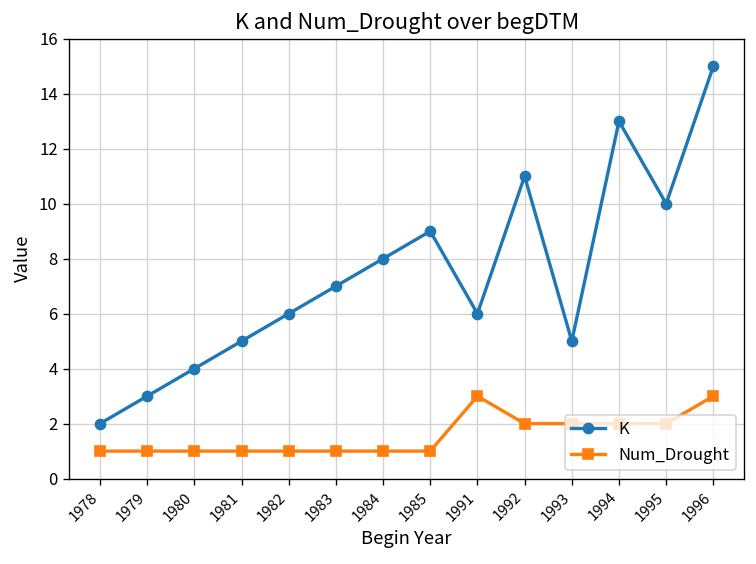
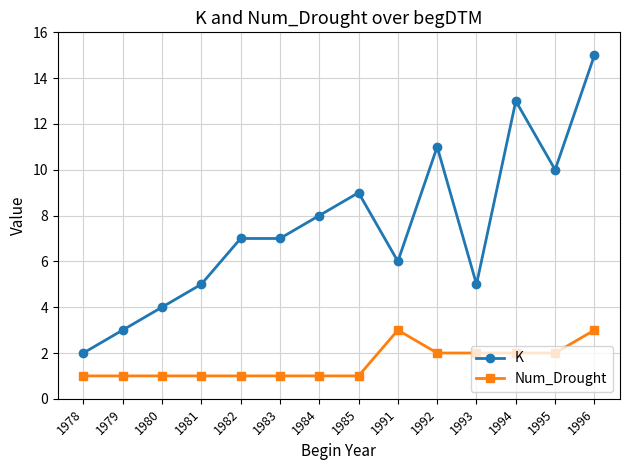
  {
    "K": {
      "1978": 2,
      "1979": 3,
      "1980": 4,
      "1981": 5,
-     "1982": 6,
+     "1982": 7,
      "1983": 7,
      "1984": 8,
      "1985": 9,
      "1991": 6,
      "1992": 11,
      "1993": 5,
      "1994": 13,
      "1995": 10,
      "1996": 15
    },
    "Num_Drought": {
      "1978": 1,
      "1979": 1,
      "1980": 1,
      "1981": 1,
      "1982": 1,
      "1983": 1,
      "1984": 1,
      "1985": 1,
      "1991": 3,
      "1992": 2,
      "1996": 3
    }
  }
